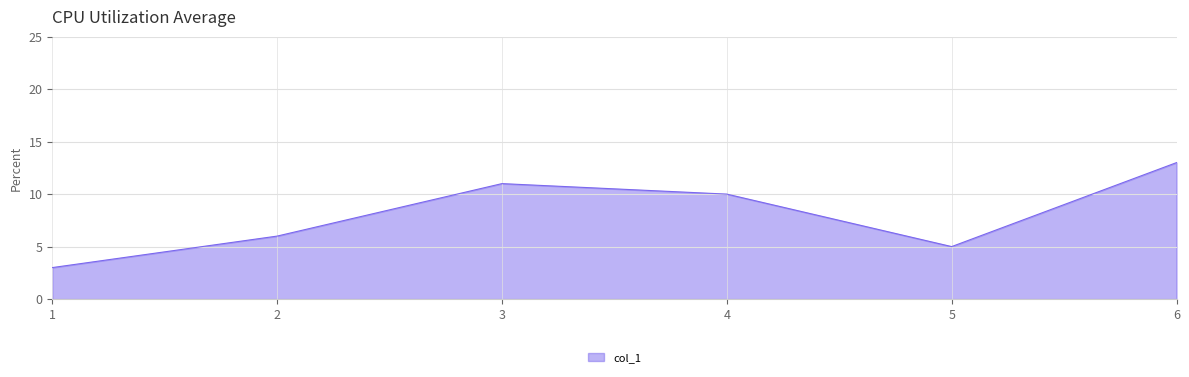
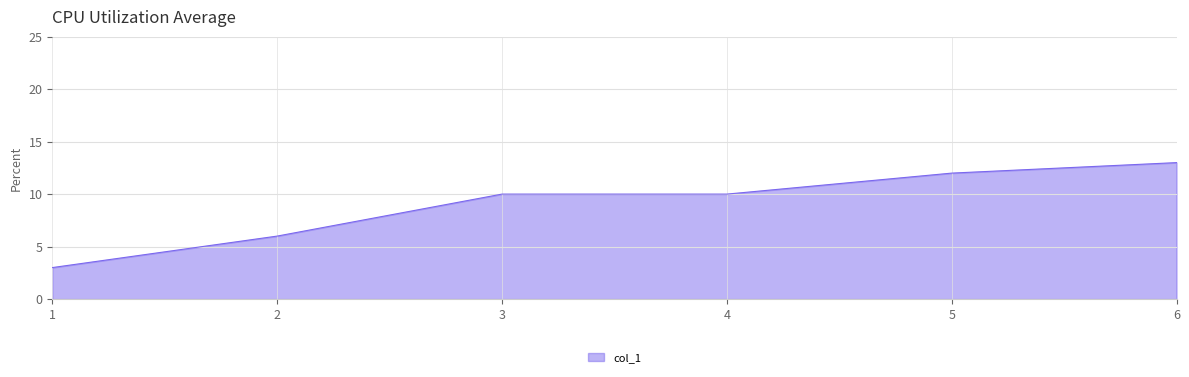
  {
    "1": 3,
    "2": 6,
-   "3": 11,
+   "3": 10,
    "4": 10,
-   "5": 5,
+   "5": 12,
    "6": 13
  }
